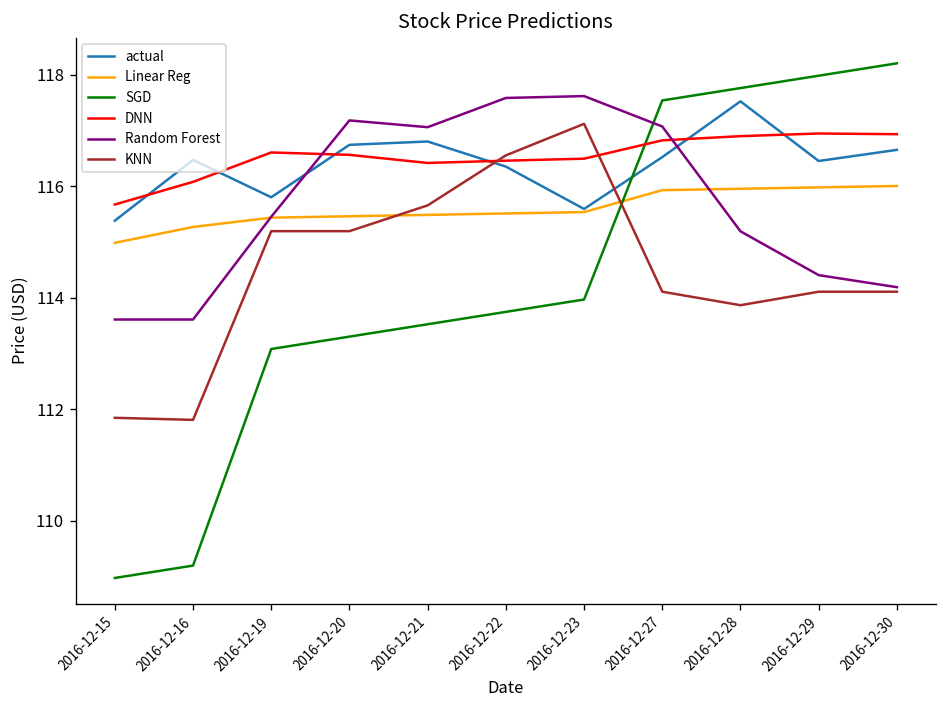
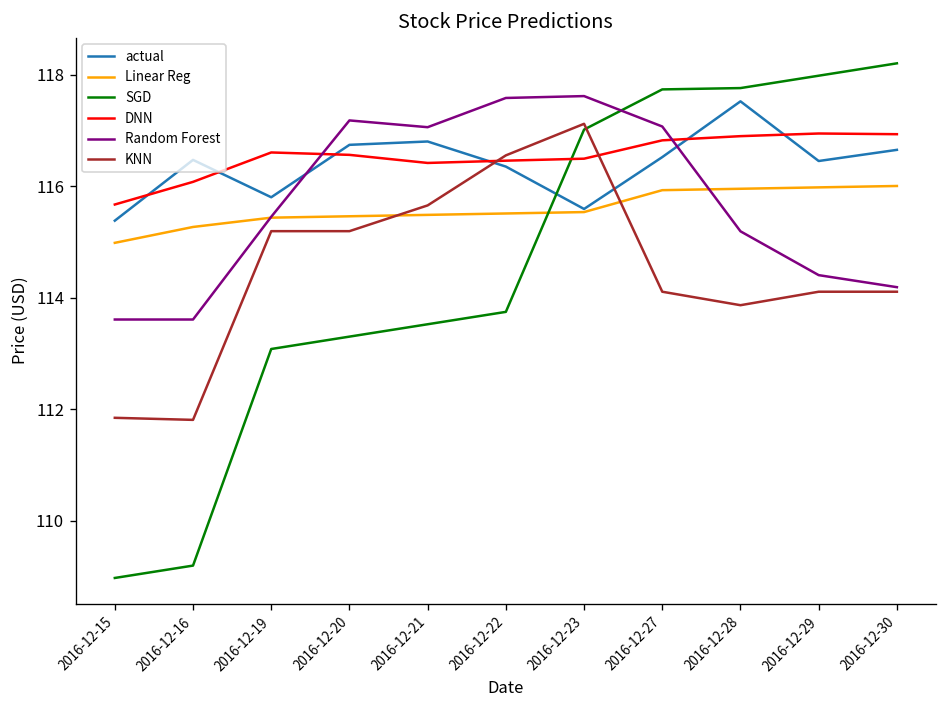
  {
    "actual": {
      "2016-12-15": 115.4,
      "2016-12-19": 115.8,
      "2016-12-20": 116.7,
      "2016-12-21": 116.8,
      "2016-12-22": 116.3,
      "2016-12-23": 115.6,
      "2016-12-27": 116.5,
      "2016-12-28": 117.5,
      "2016-12-29": 116.4,
      "2016-12-30": 116.7
    },
    "Linear Reg": {
      "2016-12-15": 115.0,
      "2016-12-16": 115.3,
      "2016-12-20": 115.5,
      "2016-12-21": 115.5,
      "2016-12-22": 115.5,
      "2016-12-23": 115.5,
      "2016-12-27": 115.9,
      "2016-12-28": 116.0,
      "2016-12-29": 116.0,
      "2016-12-30": 116.0
    },
    "SGD": {
      "2016-12-15": 109.0,
      "2016-12-16": 109.2,
      "2016-12-19": 113.1,
      "2016-12-20": 113.3,
      "2016-12-21": 113.5,
      "2016-12-22": 113.7,
-     "2016-12-23": 114.0,
-     "2016-12-27": 117.5,
+     "2016-12-23": 117.0,
+     "2016-12-27": 117.7,
      "2016-12-28": 117.8,
      "2016-12-29": 118.0,
      "2016-12-30": 118.2
    },
    "DNN": {
      "2016-12-15": 115.7,
      "2016-12-16": 116.1,
      "2016-12-19": 116.6,
      "2016-12-20": 116.6,
      "2016-12-21": 116.4,
      "2016-12-22": 116.5,
      "2016-12-23": 116.5,
      "2016-12-27": 116.8,
      "2016-12-28": 116.9,
      "2016-12-29": 116.9,
      "2016-12-30": 116.9
    },
    "Random Forest": {
      "2016-12-15": 113.6,
      "2016-12-16": 113.6,
      "2016-12-20": 117.2,
      "2016-12-21": 117.1,
      "2016-12-22": 117.6,
      "2016-12-23": 117.6,
      "2016-12-27": 117.1,
      "2016-12-28": 115.2,
      "2016-12-29": 114.4,
      "2016-12-30": 114.2
    },
    "KNN": {
      "2016-12-15": 111.8,
      "2016-12-16": 111.8,
      "2016-12-19": 115.2,
      "2016-12-20": 115.2,
      "2016-12-21": 115.7,
      "2016-12-22": 116.6,
      "2016-12-23": 117.1,
      "2016-12-27": 114.1,
      "2016-12-28": 113.9,
      "2016-12-29": 114.1,
      "2016-12-30": 114.1
    }
  }
